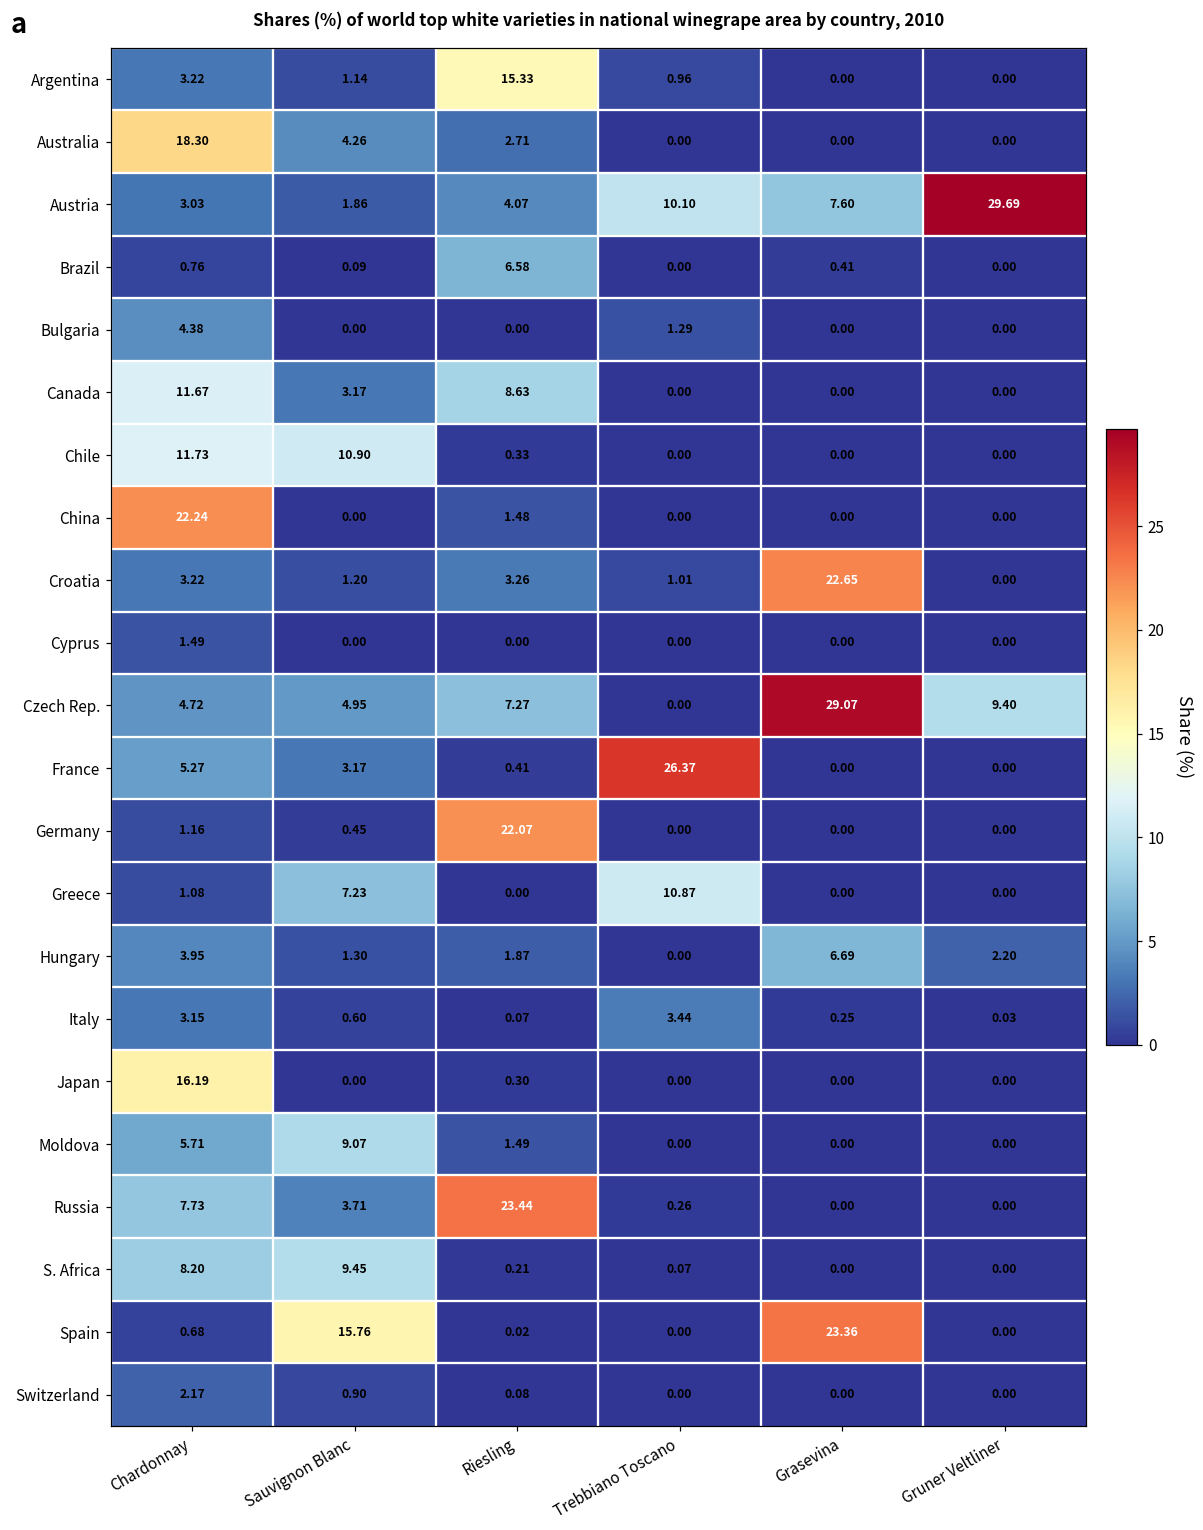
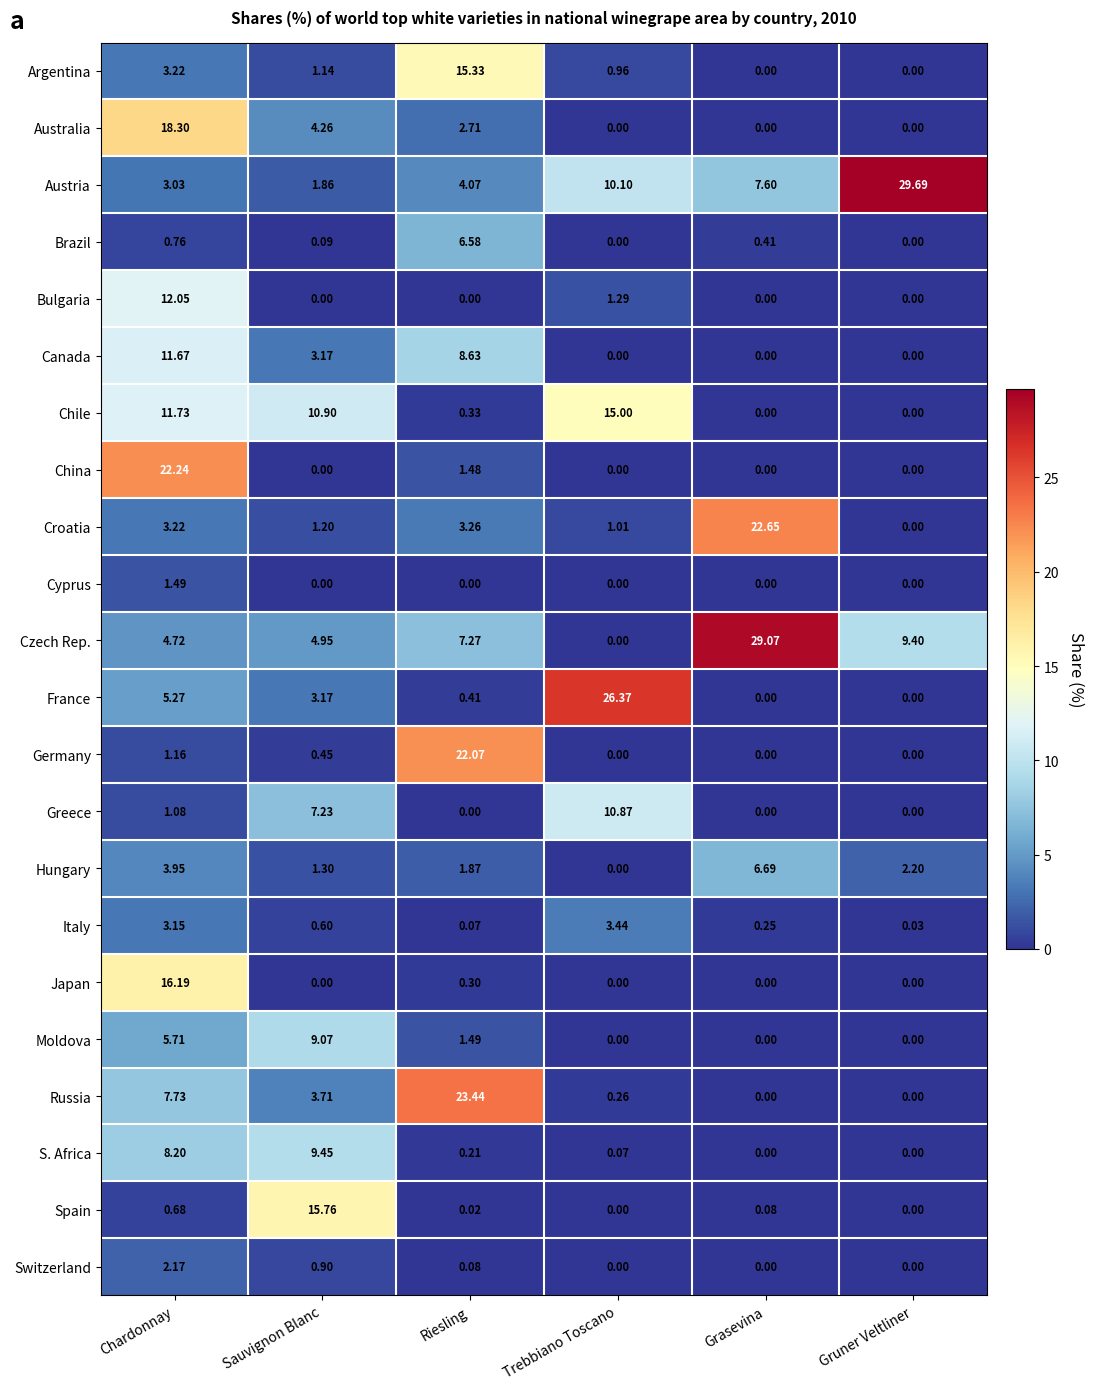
  {
    "Argentina": {
      "Chardonnay": 3.22,
      "Sauvignon Blanc": 1.14,
      "Riesling": 15.33,
      "Trebbiano Toscano": 0.96,
      "Grasevina": 0.00,
      "Gruner Veltliner": 0.00
    },
    "Australia": {
      "Chardonnay": 18.30,
      "Sauvignon Blanc": 4.26,
      "Riesling": 2.71,
      "Trebbiano Toscano": 0.00,
      "Grasevina": 0.00,
      "Gruner Veltliner": 0.00
    },
    "Austria": {
      "Chardonnay": 3.03,
      "Sauvignon Blanc": 1.86,
      "Riesling": 4.07,
      "Trebbiano Toscano": 10.10,
      "Grasevina": 7.60,
      "Gruner Veltliner": 29.69
    },
    "Brazil": {
      "Chardonnay": 0.76,
      "Sauvignon Blanc": 0.09,
      "Riesling": 6.58,
      "Trebbiano Toscano": 0.00,
      "Grasevina": 0.41,
      "Gruner Veltliner": 0.00
    },
    "Bulgaria": {
-     "Chardonnay": 4.38,
+     "Chardonnay": 12.05,
      "Sauvignon Blanc": 0.00,
      "Riesling": 0.00,
      "Trebbiano Toscano": 1.29,
      "Grasevina": 0.00,
      "Gruner Veltliner": 0.00
    },
    "Canada": {
      "Chardonnay": 11.67,
      "Sauvignon Blanc": 3.17,
      "Riesling": 8.63,
      "Trebbiano Toscano": 0.00,
      "Grasevina": 0.00,
      "Gruner Veltliner": 0.00
    },
    "Chile": {
      "Chardonnay": 11.73,
      "Sauvignon Blanc": 10.90,
      "Riesling": 0.33,
-     "Trebbiano Toscano": 0.00,
+     "Trebbiano Toscano": 15.00,
      "Grasevina": 0.00,
      "Gruner Veltliner": 0.00
    },
    "China": {
      "Chardonnay": 22.24,
      "Sauvignon Blanc": 0.00,
      "Riesling": 1.48,
      "Trebbiano Toscano": 0.00,
      "Grasevina": 0.00,
      "Gruner Veltliner": 0.00
    },
    "Croatia": {
      "Chardonnay": 3.22,
      "Sauvignon Blanc": 1.20,
      "Riesling": 3.26,
      "Trebbiano Toscano": 1.01,
      "Grasevina": 22.65,
      "Gruner Veltliner": 0.00
    },
    "Cyprus": {
      "Chardonnay": 1.49,
      "Sauvignon Blanc": 0.00,
      "Riesling": 0.00,
      "Trebbiano Toscano": 0.00,
      "Grasevina": 0.00,
      "Gruner Veltliner": 0.00
    },
    "Czech Rep.": {
      "Chardonnay": 4.72,
      "Sauvignon Blanc": 4.95,
      "Riesling": 7.27,
      "Trebbiano Toscano": 0.00,
      "Grasevina": 29.07,
      "Gruner Veltliner": 9.40
    },
    "France": {
      "Chardonnay": 5.27,
      "Sauvignon Blanc": 3.17,
      "Riesling": 0.41,
      "Trebbiano Toscano": 26.37,
      "Grasevina": 0.00,
      "Gruner Veltliner": 0.00
    },
    "Germany": {
      "Chardonnay": 1.16,
      "Sauvignon Blanc": 0.45,
      "Riesling": 22.07,
      "Trebbiano Toscano": 0.00,
      "Grasevina": 0.00,
      "Gruner Veltliner": 0.00
    },
    "Greece": {
      "Chardonnay": 1.08,
      "Sauvignon Blanc": 7.23,
      "Riesling": 0.00,
      "Trebbiano Toscano": 10.87,
      "Grasevina": 0.00,
      "Gruner Veltliner": 0.00
    },
    "Hungary": {
      "Chardonnay": 3.95,
      "Sauvignon Blanc": 1.30,
      "Riesling": 1.87,
      "Trebbiano Toscano": 0.00,
      "Grasevina": 6.69,
      "Gruner Veltliner": 2.20
    },
    "Italy": {
      "Chardonnay": 3.15,
      "Sauvignon Blanc": 0.60,
      "Riesling": 0.07,
      "Trebbiano Toscano": 3.44,
      "Grasevina": 0.25,
      "Gruner Veltliner": 0.03
    },
    "Japan": {
      "Chardonnay": 16.19,
      "Sauvignon Blanc": 0.00,
      "Riesling": 0.30,
      "Trebbiano Toscano": 0.00,
      "Grasevina": 0.00,
      "Gruner Veltliner": 0.00
    },
    "Moldova": {
      "Chardonnay": 5.71,
      "Sauvignon Blanc": 9.07,
      "Riesling": 1.49,
      "Trebbiano Toscano": 0.00,
      "Grasevina": 0.00,
      "Gruner Veltliner": 0.00
    },
    "Russia": {
      "Chardonnay": 7.73,
      "Sauvignon Blanc": 3.71,
      "Riesling": 23.44,
      "Trebbiano Toscano": 0.26,
      "Grasevina": 0.00,
      "Gruner Veltliner": 0.00
    },
    "S. Africa": {
      "Chardonnay": 8.20,
      "Sauvignon Blanc": 9.45,
      "Riesling": 0.21,
      "Trebbiano Toscano": 0.07,
      "Grasevina": 0.00,
      "Gruner Veltliner": 0.00
    },
    "Spain": {
      "Chardonnay": 0.68,
      "Sauvignon Blanc": 15.76,
      "Riesling": 0.02,
      "Trebbiano Toscano": 0.00,
-     "Grasevina": 23.36,
+     "Grasevina": 0.08,
      "Gruner Veltliner": 0.00
    },
    "Switzerland": {
      "Chardonnay": 2.17,
      "Sauvignon Blanc": 0.90,
      "Riesling": 0.08,
      "Trebbiano Toscano": 0.00,
      "Grasevina": 0.00,
      "Gruner Veltliner": 0.00
    }
  }
